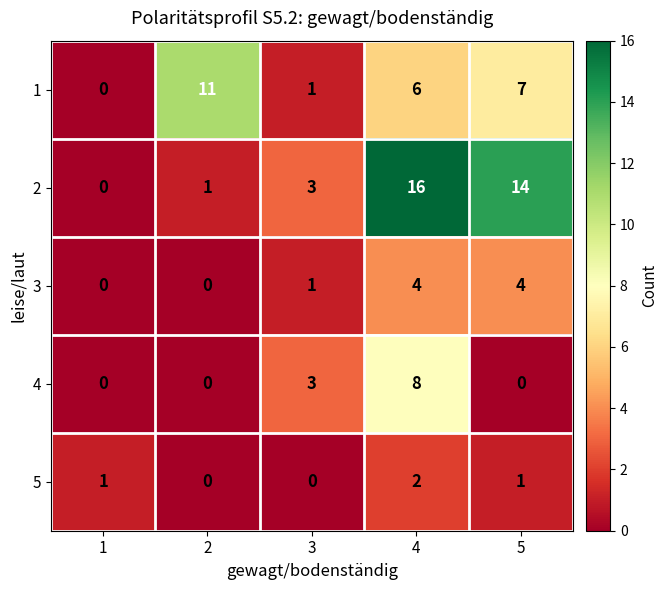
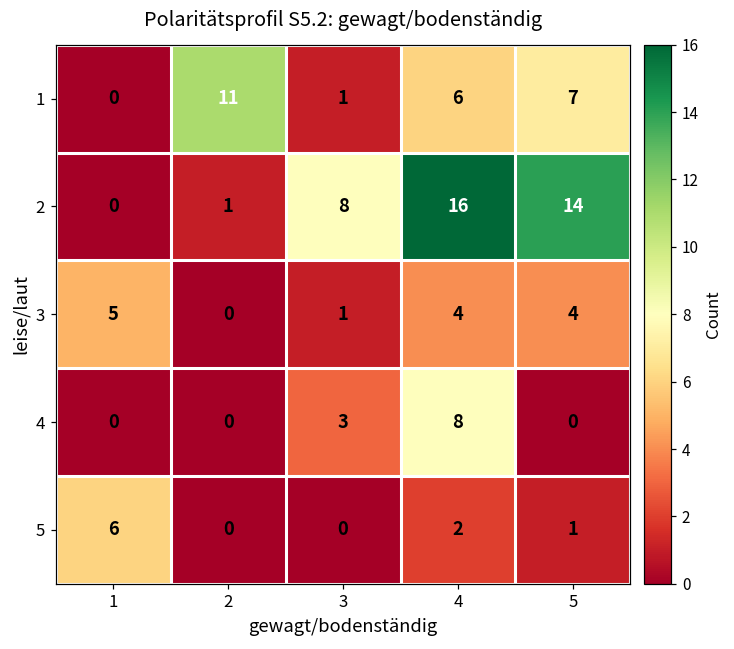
  {
    "1": {
      "1": 0,
      "2": 11,
      "3": 1,
      "4": 6,
      "5": 7
    },
    "2": {
      "1": 0,
      "2": 1,
-     "3": 3,
+     "3": 8,
      "4": 16,
      "5": 14
    },
    "3": {
-     "1": 0,
+     "1": 5,
      "2": 0,
      "3": 1,
      "4": 4,
      "5": 4
    },
    "4": {
      "1": 0,
      "2": 0,
      "3": 3,
      "4": 8,
      "5": 0
    },
    "5": {
-     "1": 1,
+     "1": 6,
      "2": 0,
      "3": 0,
      "4": 2,
      "5": 1
    }
  }
